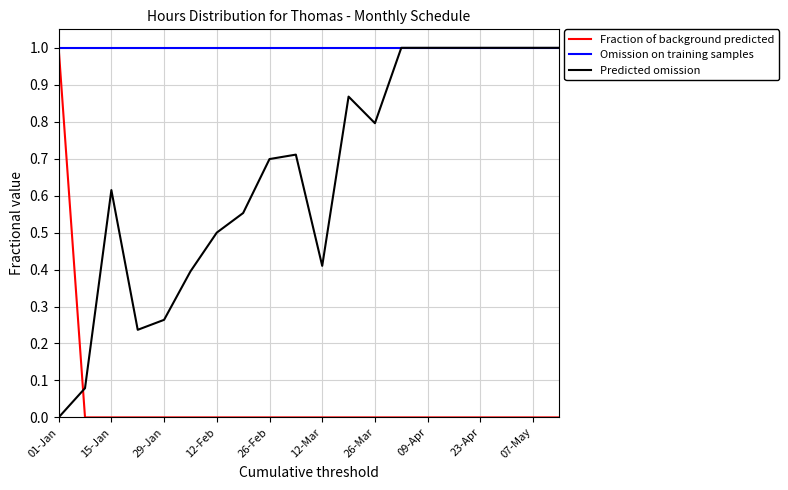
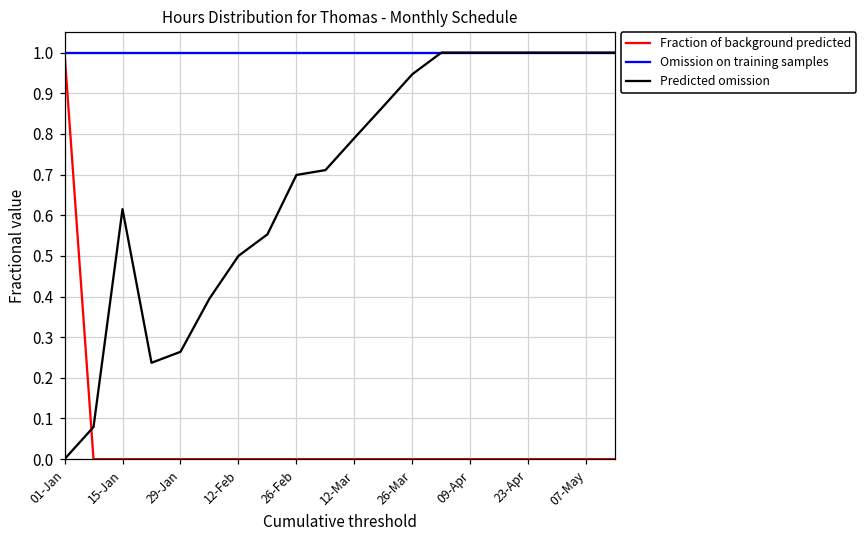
  {
    "Fraction of background predicted": {
      "15-Jan": 0.00,
      "29-Jan": 0.00,
      "12-Feb": 0.00,
      "26-Feb": 0.00,
      "12-Mar": 0.00,
      "26-Mar": 0.00,
      "09-Apr": 0.00,
      "23-Apr": 0.00,
      "07-May": 0.00
    },
    "Omission on training samples": {
      "15-Jan": 1.00,
      "29-Jan": 1.00,
      "12-Feb": 1.00,
      "26-Feb": 1.00,
      "12-Mar": 1.00,
      "26-Mar": 1.00
    },
    "Predicted omission": {
      "01-Jan": 0.00,
      "15-Jan": 0.62,
      "29-Jan": 0.26,
      "12-Feb": 0.50,
      "26-Feb": 0.70,
-     "12-Mar": 0.41,
-     "26-Mar": 0.80
+     "12-Mar": 0.79,
+     "26-Mar": 0.95
    }
  }
